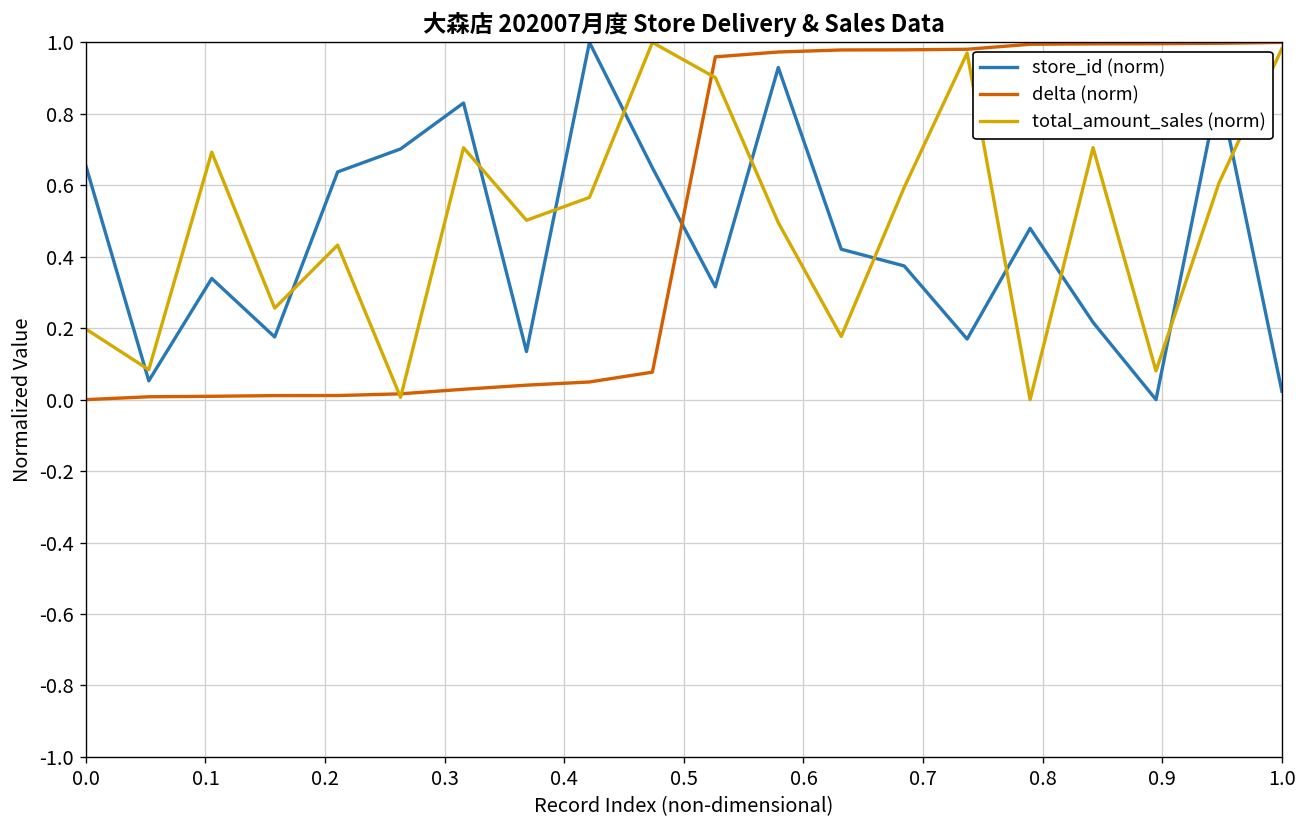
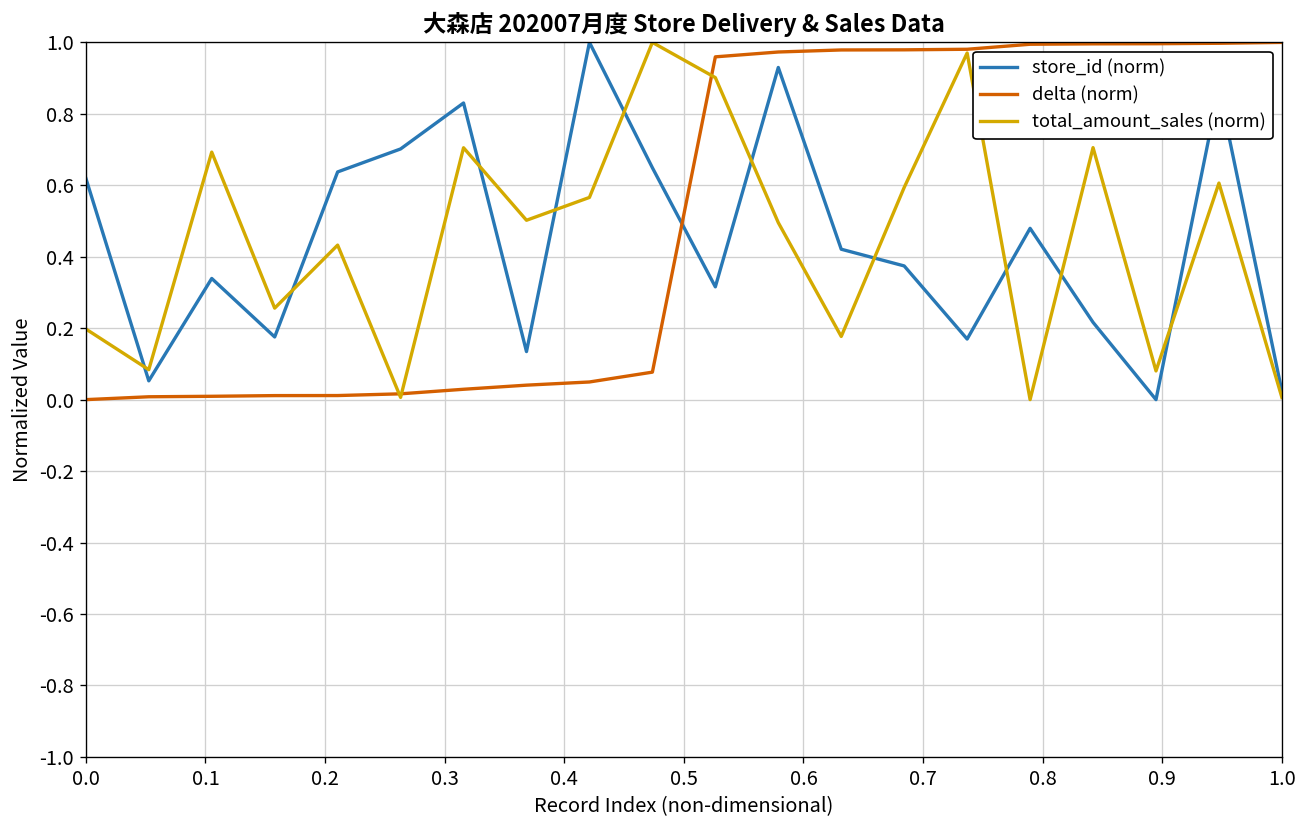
  {
    "store_id (norm)": {
-     "0.0": 0.65,
+     "0.0": 0.62,
      "1.0": 0.02
    },
    "delta (norm)": {
      "0.0": 0.00,
      "1.0": 1.00
    },
    "total_amount_sales (norm)": {
      "0.0": 0.20,
-     "1.0": 0.98
+     "1.0": 0.01
    }
  }
